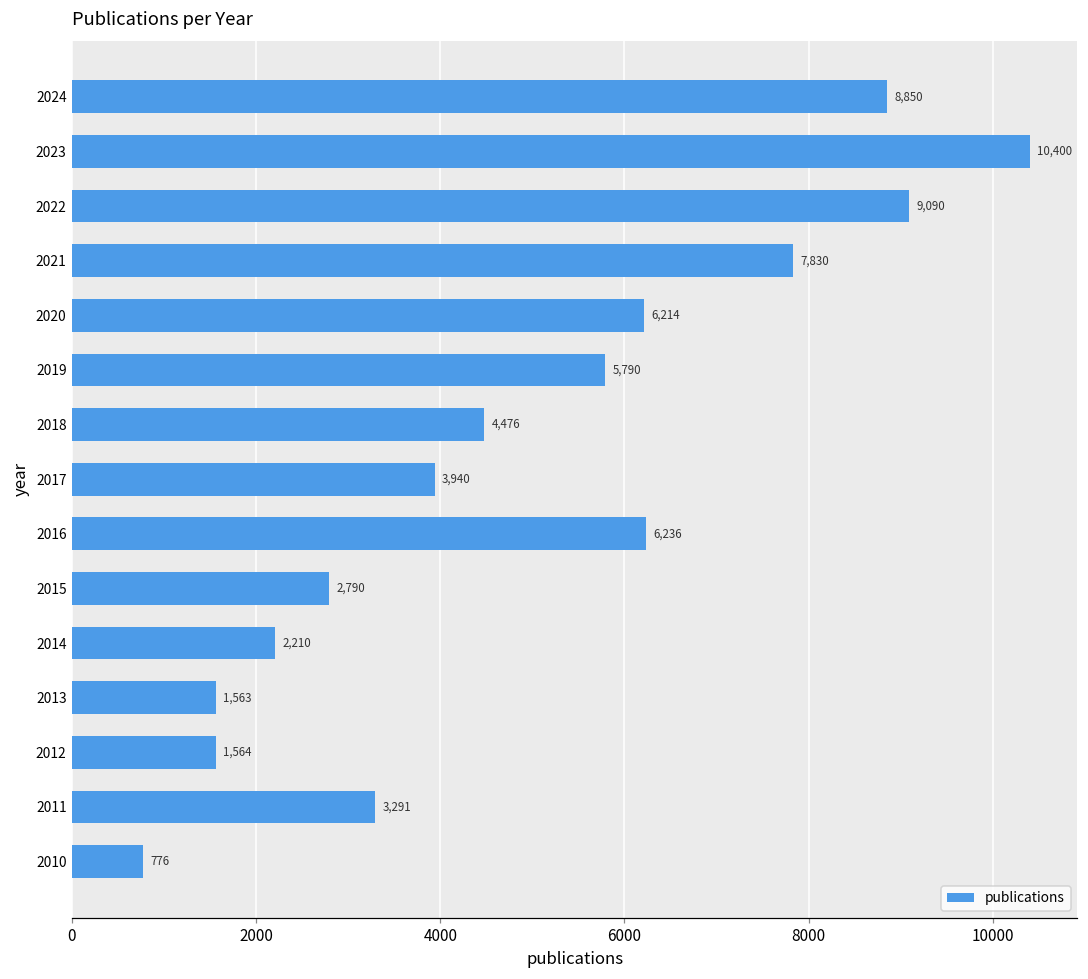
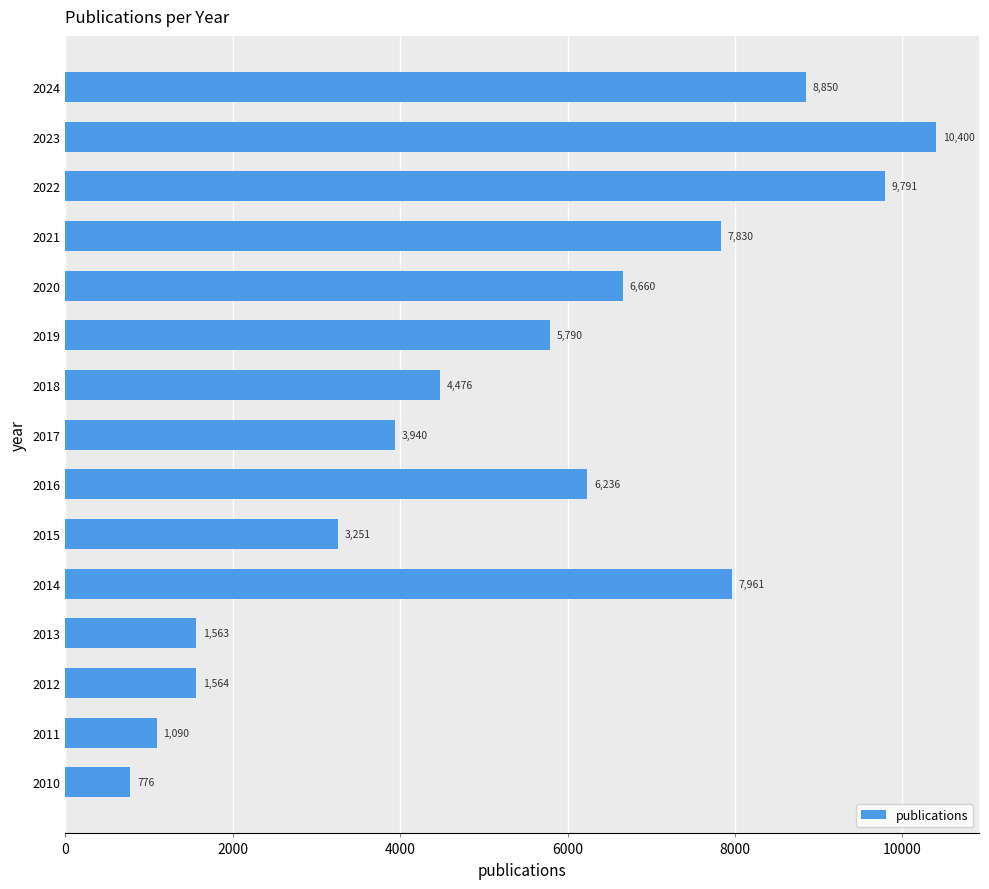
  {
    "2024": "8,850",
    "2023": "10,400",
-   "2022": "9,090",
+   "2022": "9,791",
    "2021": "7,830",
-   "2020": "6,214",
+   "2020": "6,660",
    "2019": "5,790",
    "2018": "4,476",
    "2017": "3,940",
    "2016": "6,236",
-   "2015": "2,790",
-   "2014": "2,210",
+   "2015": "3,251",
+   "2014": "7,961",
    "2013": "1,563",
    "2012": "1,564",
-   "2011": "3,291",
+   "2011": "1,090",
    "2010": "776"
  }
